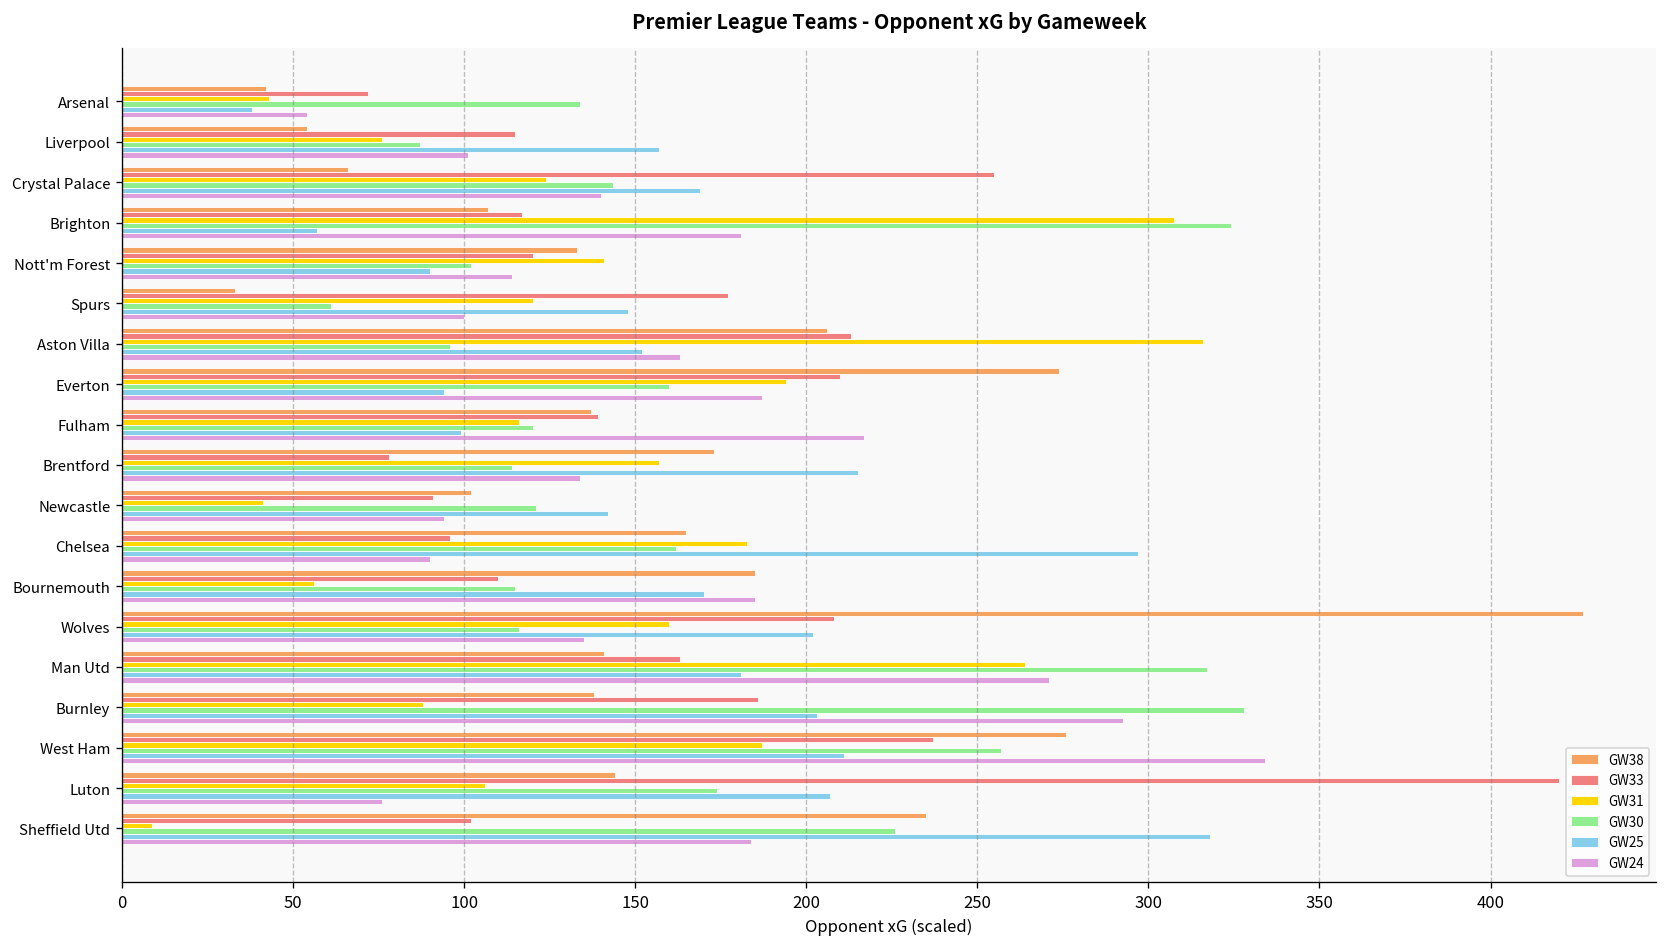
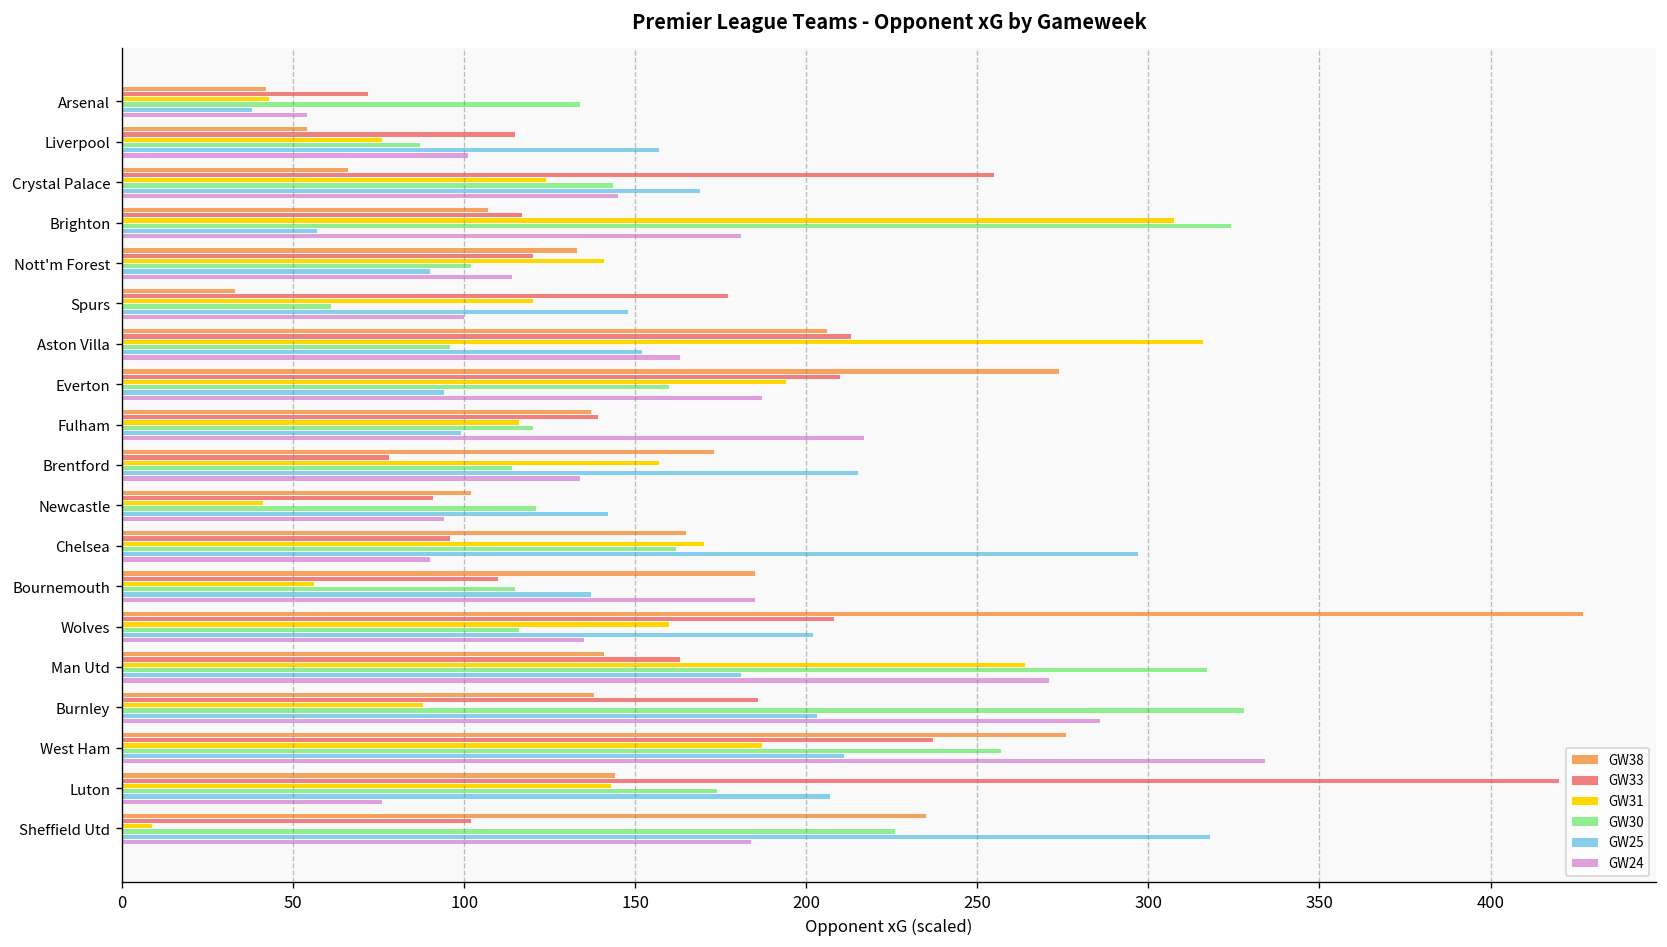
  {
    "GW31": {
      "Arsenal": 43,
      "Liverpool": 76,
      "Crystal Palace": 124,
      "Brighton": 308,
      "Nott'm Forest": 141,
      "Spurs": 120,
      "Aston Villa": 316,
      "Everton": 194,
      "Fulham": 116,
      "Brentford": 157,
      "Newcastle": 41,
-     "Chelsea": 183,
+     "Chelsea": 170,
      "Bournemouth": 56,
      "Wolves": 160,
      "Man Utd": 264,
      "Burnley": 88,
      "West Ham": 187,
-     "Luton": 106,
+     "Luton": 143,
      "Sheffield Utd": 9
    },
    "GW30": {
      "Arsenal": 134,
      "Liverpool": 87,
      "Crystal Palace": 144,
      "Brighton": 324,
      "Nott'm Forest": 102,
      "Spurs": 61,
      "Aston Villa": 96,
      "Everton": 160,
      "Fulham": 120,
      "Brentford": 114,
      "Newcastle": 121,
      "Chelsea": 162,
      "Bournemouth": 115,
      "Wolves": 116,
      "Man Utd": 317,
      "Burnley": 328,
      "West Ham": 257,
      "Luton": 174,
      "Sheffield Utd": 226
    },
    "GW25": {
      "Arsenal": 38,
      "Liverpool": 157,
      "Crystal Palace": 169,
      "Brighton": 57,
      "Nott'm Forest": 90,
      "Spurs": 148,
      "Aston Villa": 152,
      "Everton": 94,
      "Fulham": 99,
      "Brentford": 215,
      "Newcastle": 142,
      "Chelsea": 297,
-     "Bournemouth": 170,
+     "Bournemouth": 137,
      "Wolves": 202,
      "Man Utd": 181,
      "Burnley": 203,
      "West Ham": 211,
      "Luton": 207,
      "Sheffield Utd": 318
    },
    "GW24": {
      "Arsenal": 54,
      "Liverpool": 101,
-     "Crystal Palace": 140,
+     "Crystal Palace": 145,
      "Brighton": 181,
      "Nott'm Forest": 114,
      "Spurs": 100,
      "Aston Villa": 163,
      "Everton": 187,
      "Fulham": 217,
      "Brentford": 134,
      "Newcastle": 94,
      "Chelsea": 90,
      "Bournemouth": 185,
      "Wolves": 135,
      "Man Utd": 271,
-     "Burnley": 293,
+     "Burnley": 286,
      "West Ham": 334,
      "Luton": 76,
      "Sheffield Utd": 184
    }
  }
